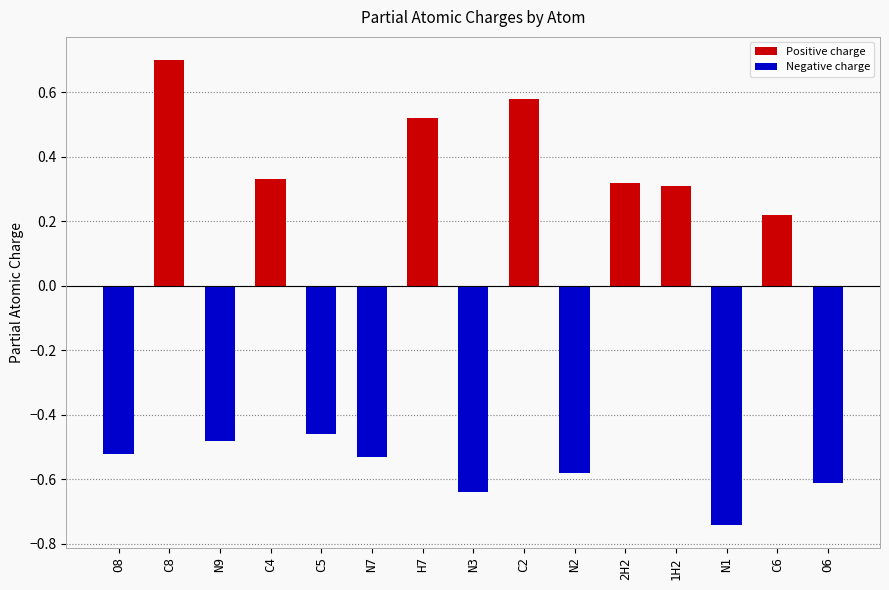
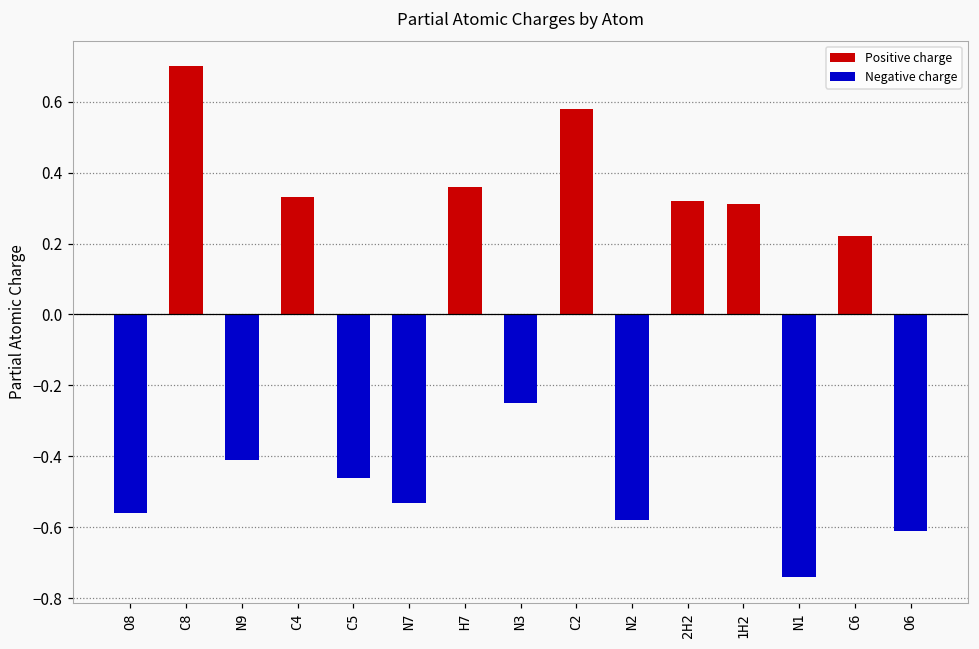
  {
    "Positive charge": {
      "C8": 0.70,
      "C4": 0.33,
-     "H7": 0.52,
+     "H7": 0.36,
      "C2": 0.58,
      "2H2": 0.32,
      "1H2": 0.31,
      "C6": 0.22
    },
    "Negative charge": {
-     "O8": -0.52,
-     "N9": -0.48,
+     "O8": -0.56,
+     "N9": -0.41,
      "C5": -0.46,
      "N7": -0.53,
-     "N3": -0.64,
+     "N3": -0.25,
      "N2": -0.58,
      "N1": -0.74,
      "O6": -0.61
    }
  }
